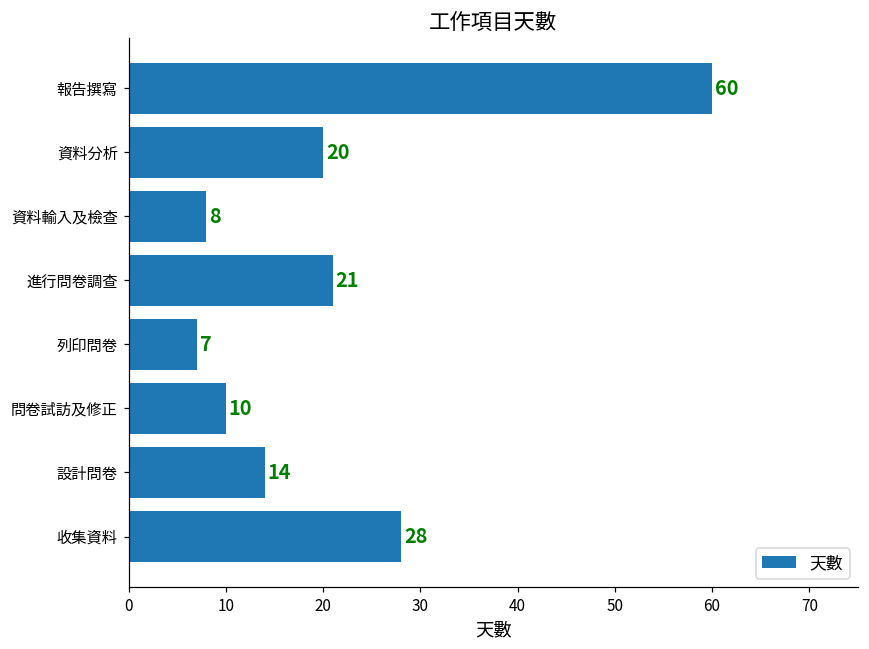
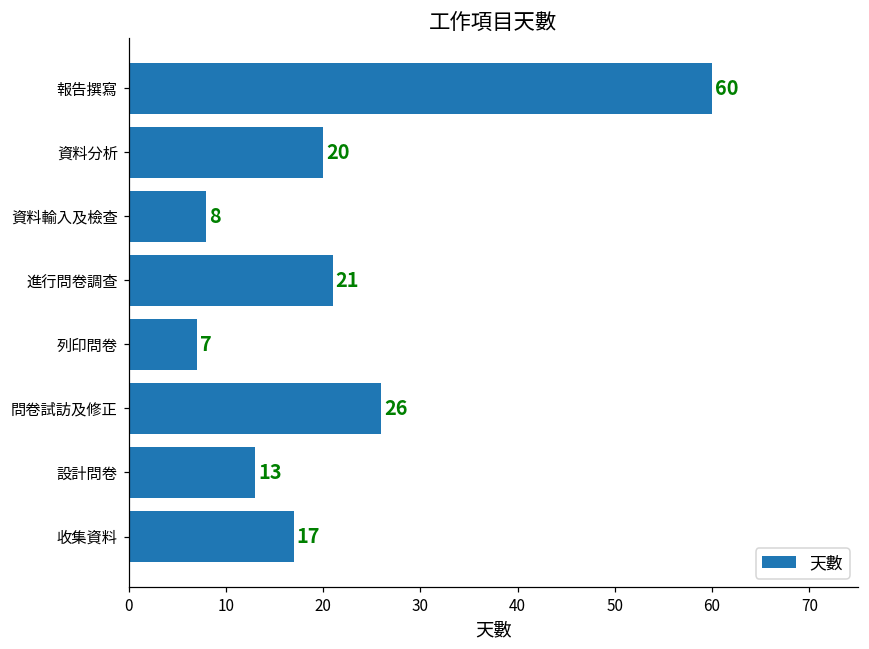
  {
    "報告撰寫": 60,
    "資料分析": 20,
    "資料輸入及檢查": 8,
    "進行問卷調查": 21,
    "列印問卷": 7,
-   "問卷試訪及修正": 10,
-   "設計問卷": 14,
-   "收集資料": 28
+   "問卷試訪及修正": 26,
+   "設計問卷": 13,
+   "收集資料": 17
  }
